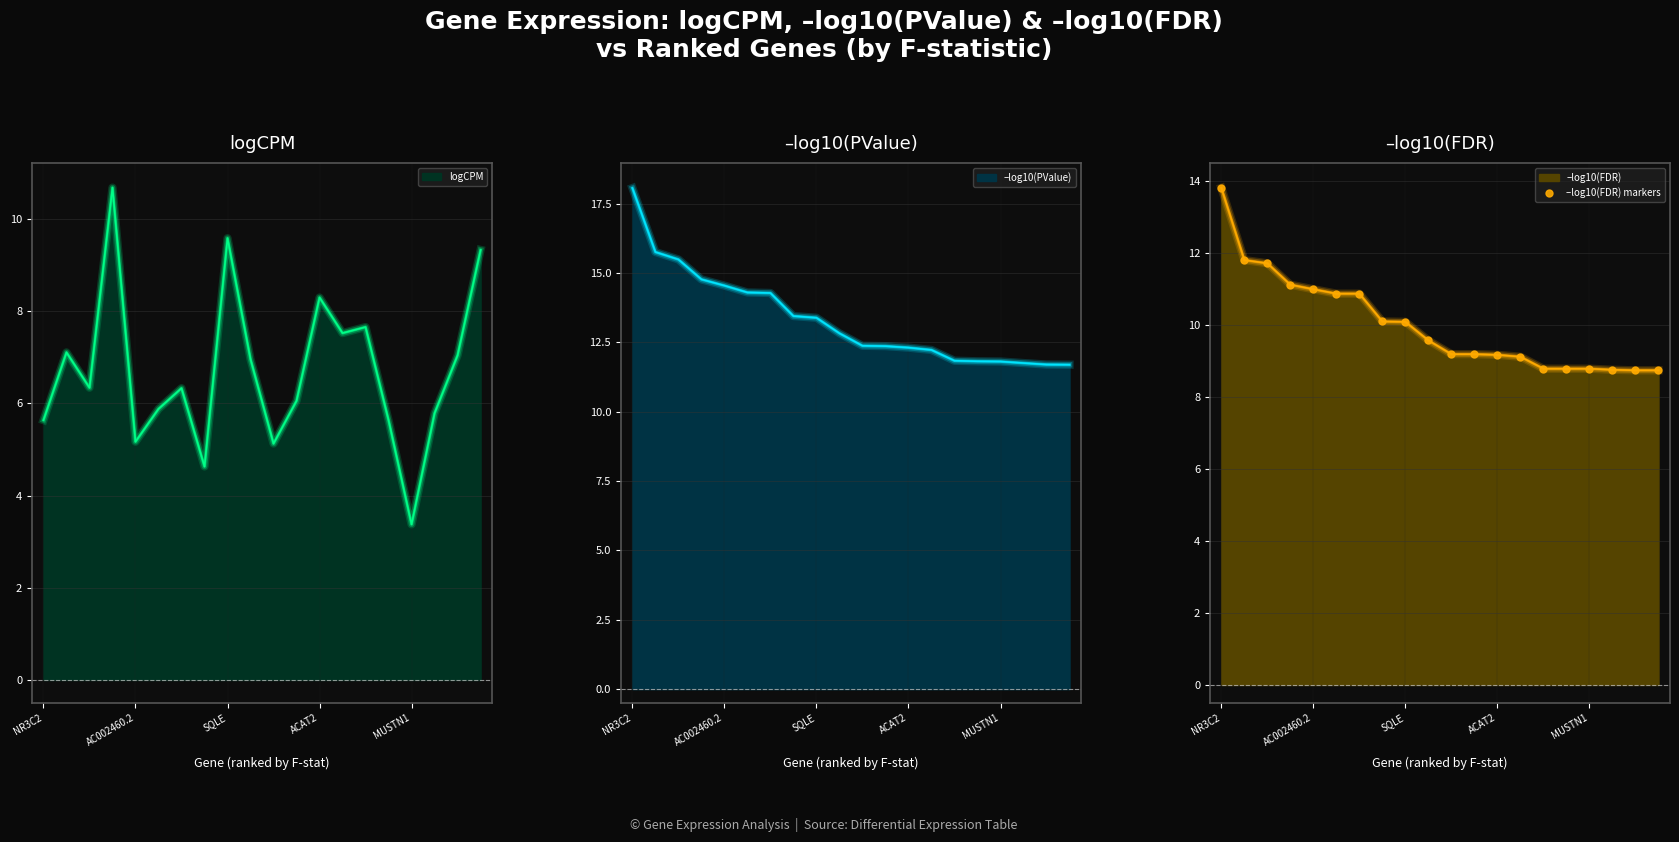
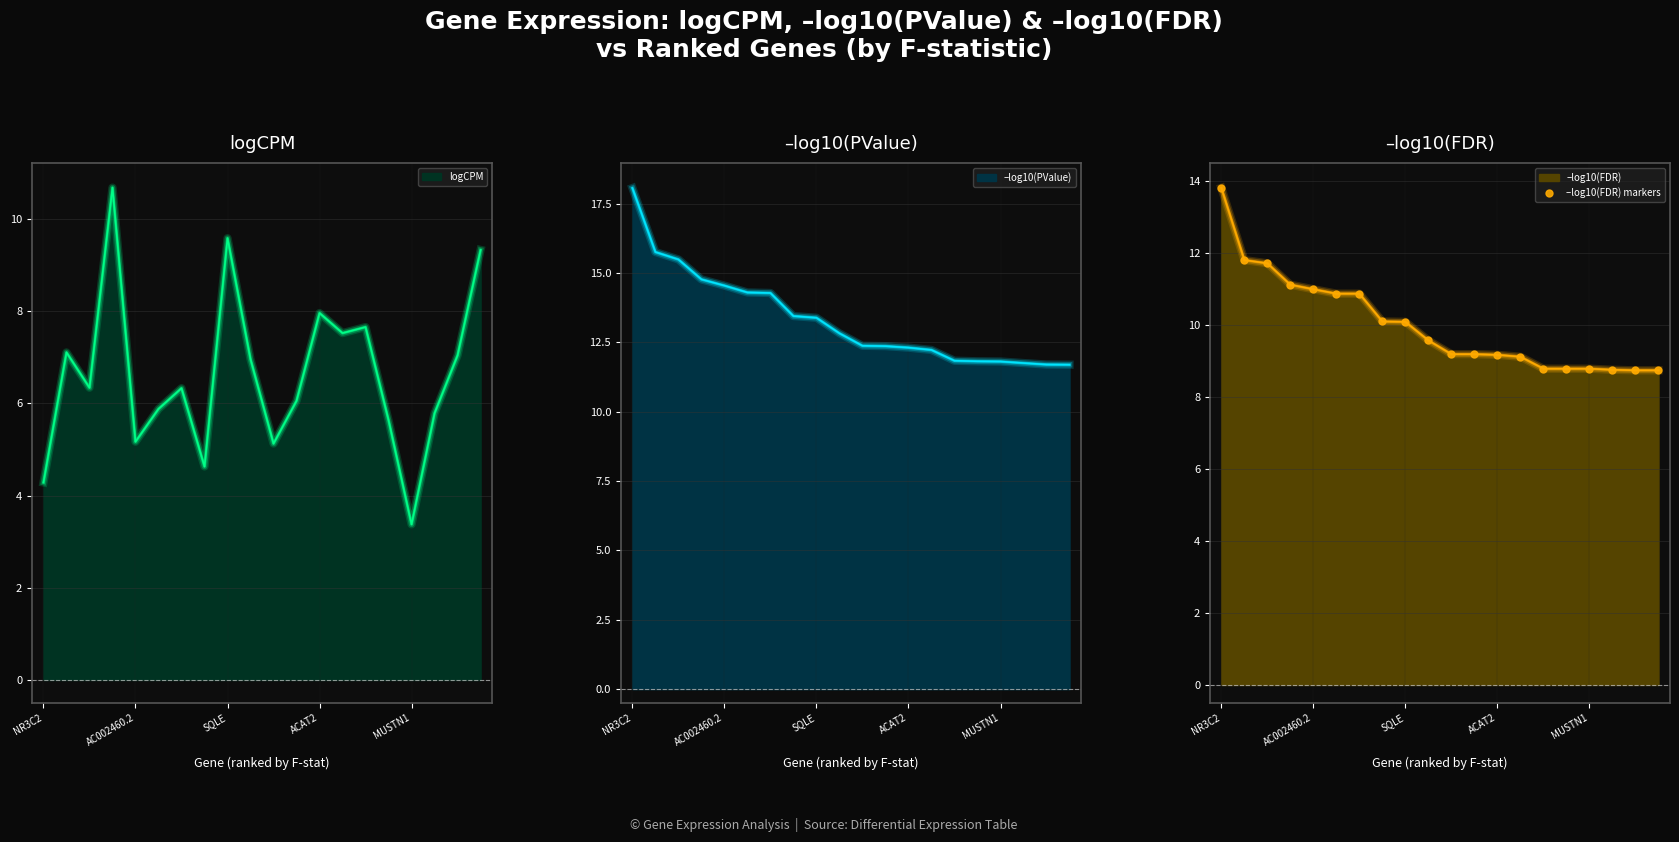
  {
    "logCPM": {
-     "NR3C2": 5.6,
+     "NR3C2": 4.3,
      "AC002460.2": 5.2,
      "SQLE": 9.6,
-     "ACAT2": 8.3,
+     "ACAT2": 8.0,
      "MUSTN1": 3.4
    },
    "–log10(PValue)": {
      "NR3C2": 18.1,
      "AC002460.2": 14.5,
      "SQLE": 13.4,
      "ACAT2": 12.3,
      "MUSTN1": 11.8
    },
    "–log10(FDR)": {
      "NR3C2": 13.8,
      "AC002460.2": 11.0,
      "SQLE": 10.1,
      "ACAT2": 9.2,
      "MUSTN1": 8.8
    }
  }
